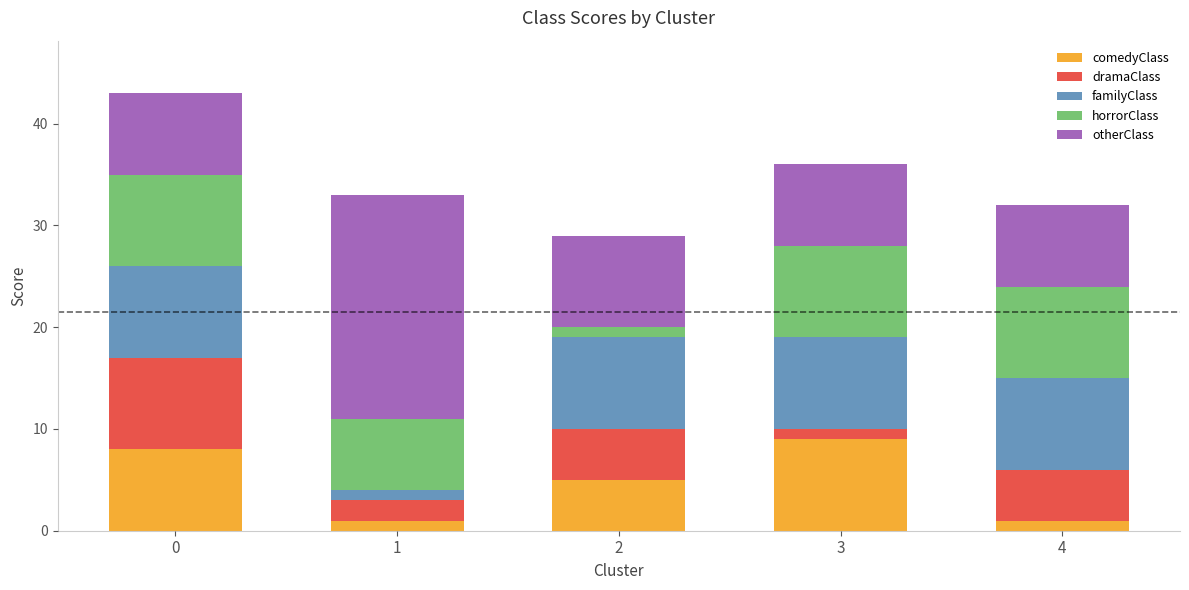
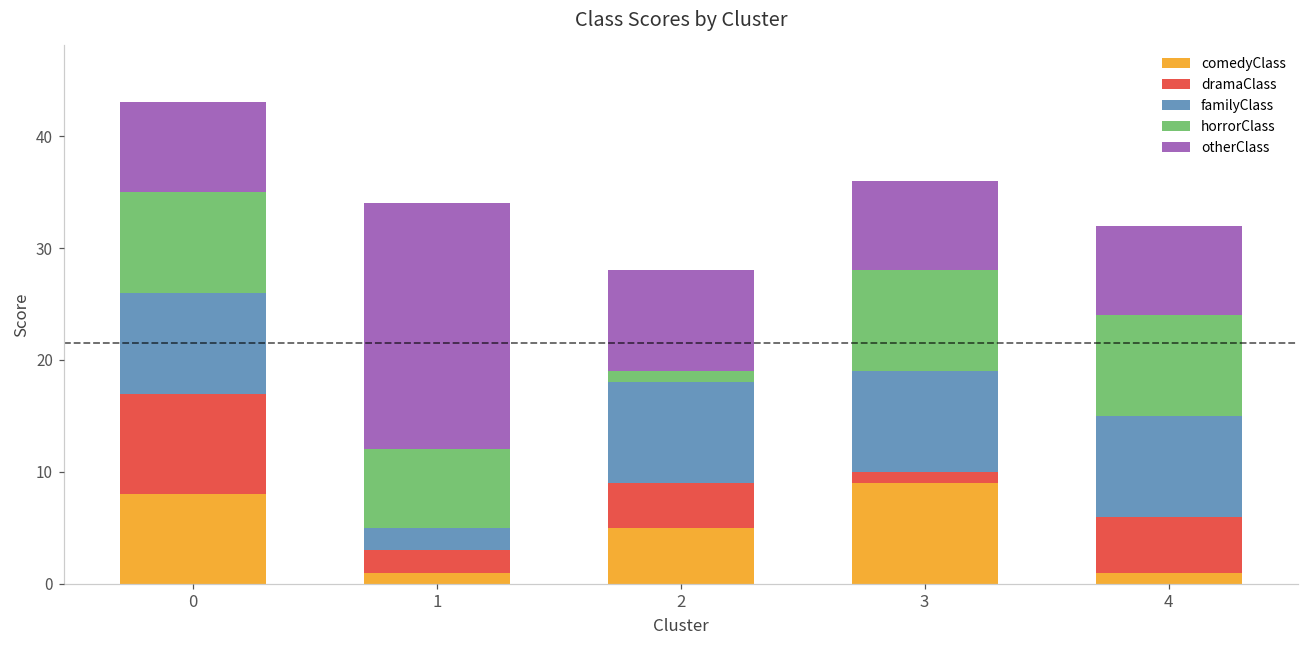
  {
    "comedyClass": {
      "0": 8,
      "1": 1,
      "2": 5,
      "3": 9,
      "4": 1
    },
    "dramaClass": {
      "0": 9,
      "1": 2,
-     "2": 5,
+     "2": 4,
      "3": 1,
      "4": 5
    },
    "familyClass": {
      "0": 9,
-     "1": 1,
+     "1": 2,
      "2": 9,
      "3": 9,
      "4": 9
    },
    "horrorClass": {
      "0": 9,
      "1": 7,
      "2": 1,
      "3": 9,
      "4": 9
    },
    "otherClass": {
      "0": 8,
      "1": 22,
      "2": 9,
      "3": 8,
      "4": 8
    }
  }
